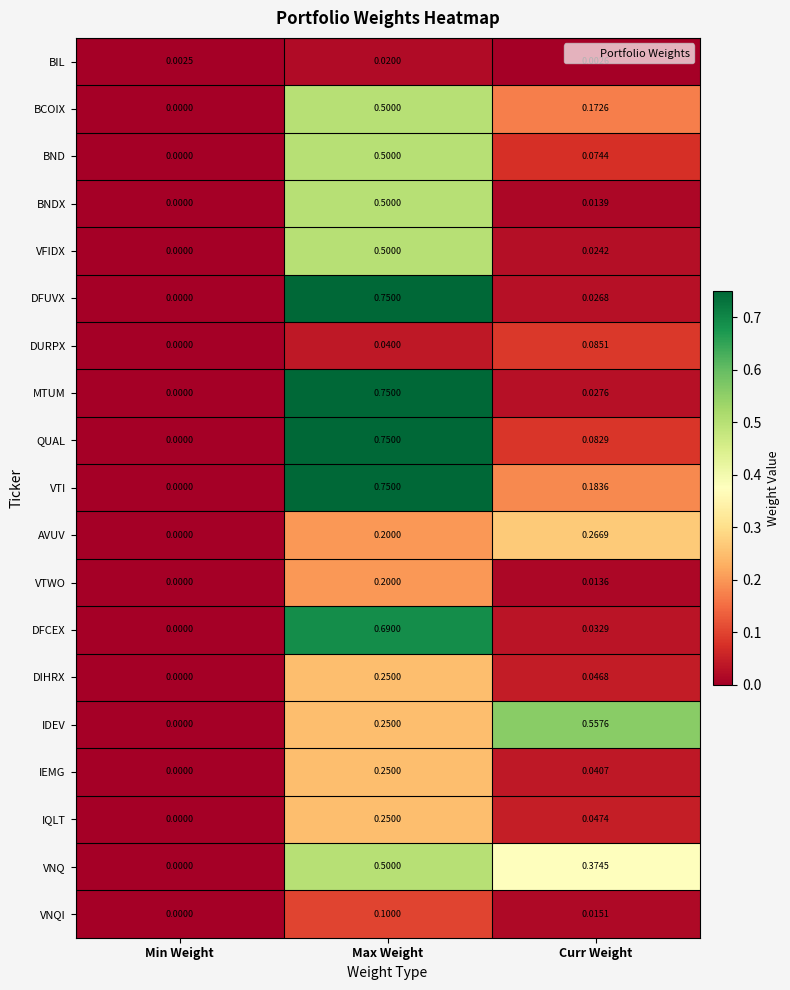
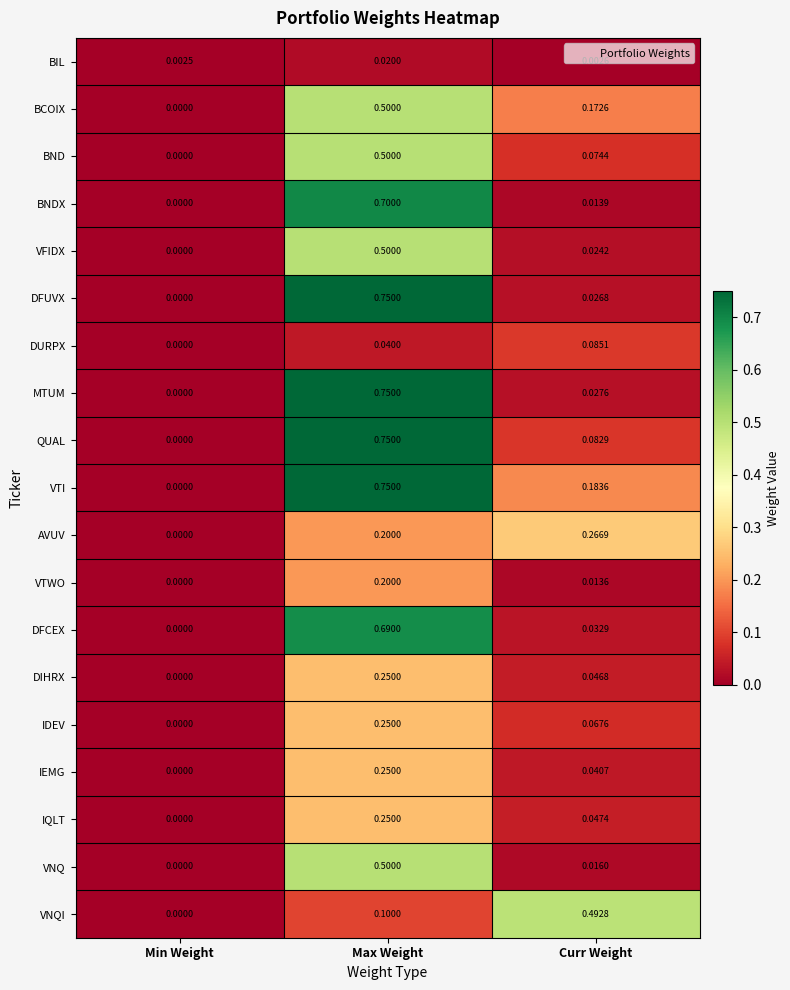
  {
    "BIL": {
      "Min Weight": 0.0025,
      "Max Weight": 0.0200
    },
    "BCOIX": {
      "Min Weight": 0.0000,
      "Max Weight": 0.5000,
      "Curr Weight": 0.1726
    },
    "BND": {
      "Min Weight": 0.0000,
      "Max Weight": 0.5000,
      "Curr Weight": 0.0744
    },
    "BNDX": {
      "Min Weight": 0.0000,
-     "Max Weight": 0.5000,
+     "Max Weight": 0.7000,
      "Curr Weight": 0.0139
    },
    "VFIDX": {
      "Min Weight": 0.0000,
      "Max Weight": 0.5000,
      "Curr Weight": 0.0242
    },
    "DFUVX": {
      "Min Weight": 0.0000,
      "Max Weight": 0.7500,
      "Curr Weight": 0.0268
    },
    "DURPX": {
      "Min Weight": 0.0000,
      "Max Weight": 0.0400,
      "Curr Weight": 0.0851
    },
    "MTUM": {
      "Min Weight": 0.0000,
      "Max Weight": 0.7500,
      "Curr Weight": 0.0276
    },
    "QUAL": {
      "Min Weight": 0.0000,
      "Max Weight": 0.7500,
      "Curr Weight": 0.0829
    },
    "VTI": {
      "Min Weight": 0.0000,
      "Max Weight": 0.7500,
      "Curr Weight": 0.1836
    },
    "AVUV": {
      "Min Weight": 0.0000,
      "Max Weight": 0.2000,
      "Curr Weight": 0.2669
    },
    "VTWO": {
      "Min Weight": 0.0000,
      "Max Weight": 0.2000,
      "Curr Weight": 0.0136
    },
    "DFCEX": {
      "Min Weight": 0.0000,
      "Max Weight": 0.6900,
      "Curr Weight": 0.0329
    },
    "DIHRX": {
      "Min Weight": 0.0000,
      "Max Weight": 0.2500,
      "Curr Weight": 0.0468
    },
    "IDEV": {
      "Min Weight": 0.0000,
      "Max Weight": 0.2500,
-     "Curr Weight": 0.5576
+     "Curr Weight": 0.0676
    },
    "IEMG": {
      "Min Weight": 0.0000,
      "Max Weight": 0.2500,
      "Curr Weight": 0.0407
    },
    "IQLT": {
      "Min Weight": 0.0000,
      "Max Weight": 0.2500,
      "Curr Weight": 0.0474
    },
    "VNQ": {
      "Min Weight": 0.0000,
      "Max Weight": 0.5000,
-     "Curr Weight": 0.3745
+     "Curr Weight": 0.0160
    },
    "VNQI": {
      "Min Weight": 0.0000,
      "Max Weight": 0.1000,
-     "Curr Weight": 0.0151
+     "Curr Weight": 0.4928
    }
  }
